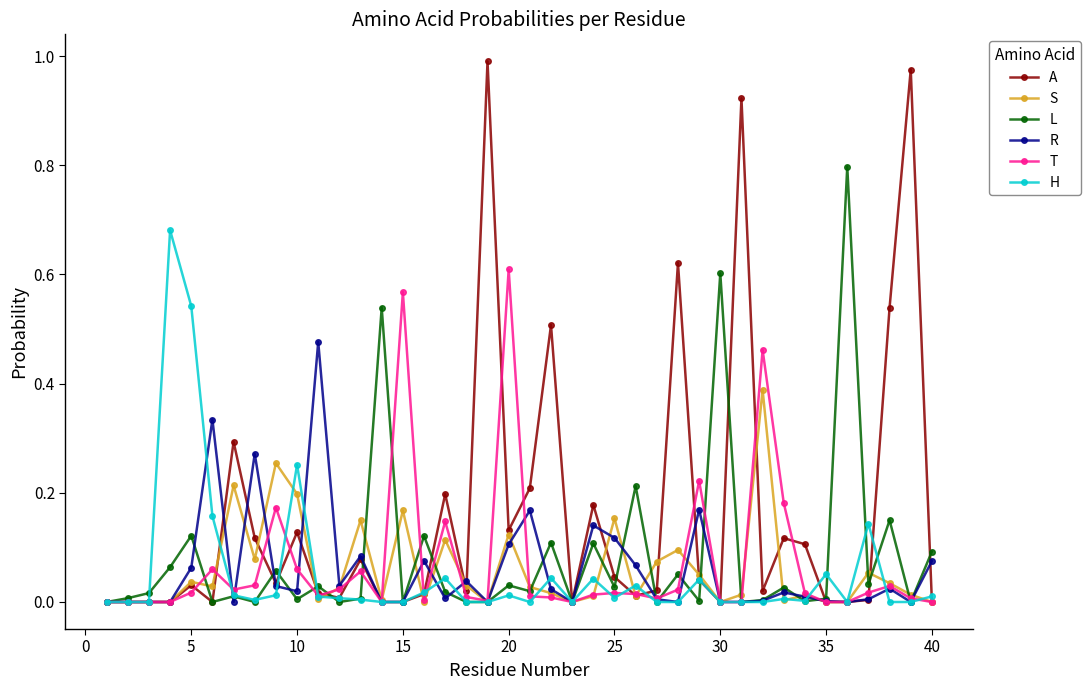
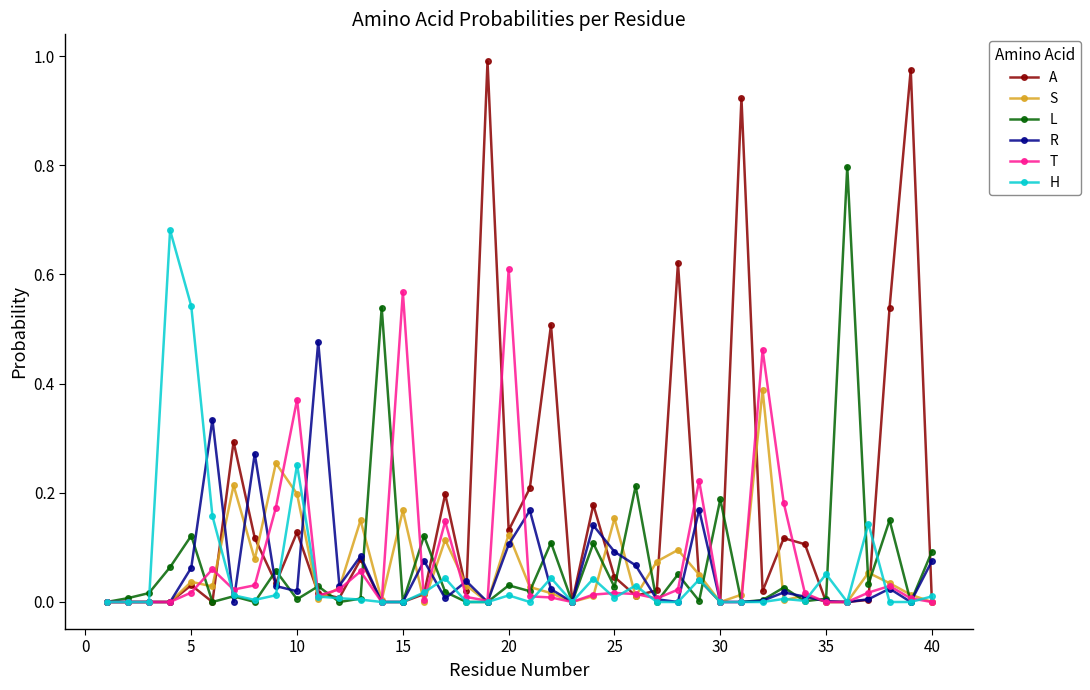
  {
    "A": {
      "5": 0.03,
      "10": 0.13,
      "20": 0.13,
      "25": 0.05
    },
    "S": {
      "5": 0.04,
      "10": 0.20,
      "15": 0.17,
      "20": 0.12,
      "25": 0.15
    },
    "L": {
      "5": 0.12,
      "10": 0.01,
      "20": 0.03,
      "25": 0.03,
-     "30": 0.60,
+     "30": 0.19,
      "40": 0.09
    },
    "R": {
      "5": 0.06,
      "10": 0.02,
      "20": 0.11,
-     "25": 0.12,
+     "25": 0.09,
      "40": 0.07
    },
    "T": {
      "5": 0.02,
-     "10": 0.06,
+     "10": 0.37,
      "15": 0.57,
      "20": 0.61,
      "25": 0.02
    },
    "H": {
      "5": 0.54,
      "10": 0.25,
      "20": 0.01,
      "25": 0.01,
      "35": 0.05,
      "40": 0.01
    }
  }
